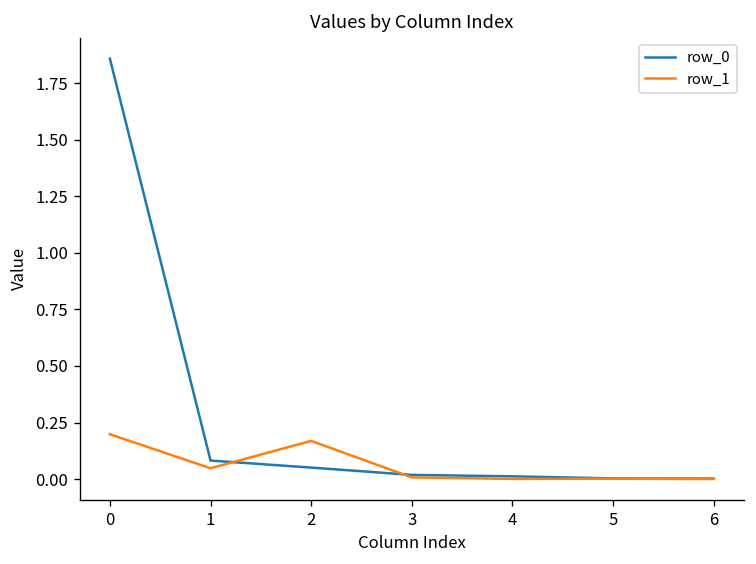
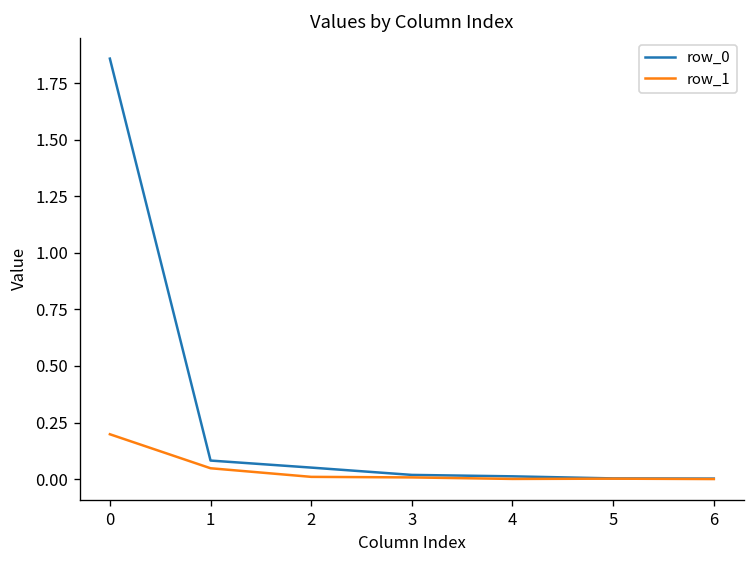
  {
    "row_0": {
      "0": 1.86,
      "1": 0.08,
      "2": 0.05
    },
    "row_1": {
      "0": 0.20,
      "1": 0.05,
-     "2": 0.17
+     "2": 0.01
    }
  }
